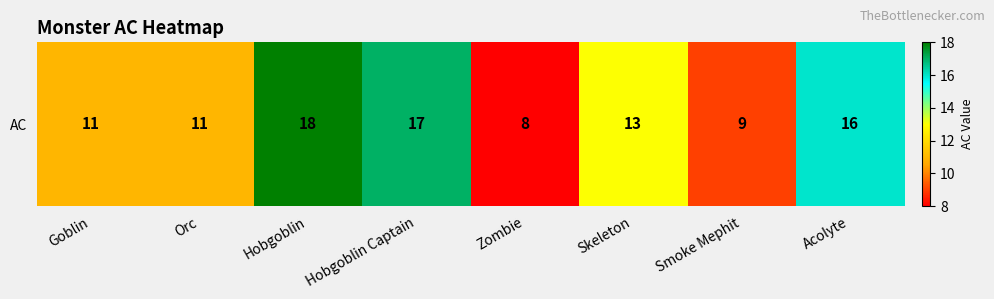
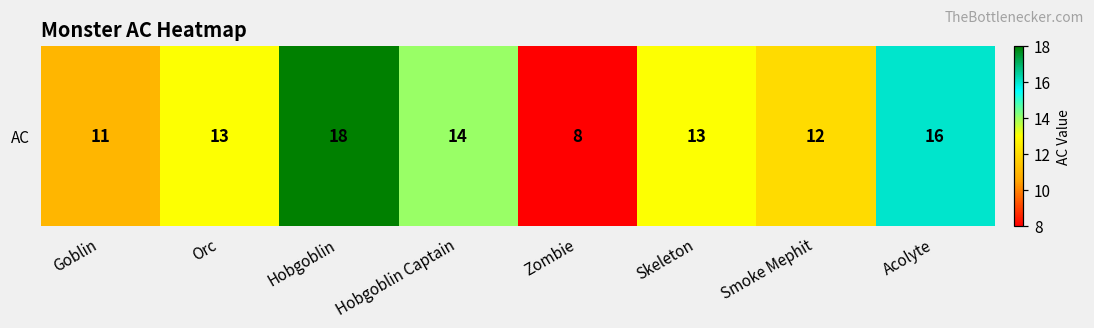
  {
    "AC": {
      "Goblin": 11,
-     "Orc": 11,
+     "Orc": 13,
      "Hobgoblin": 18,
-     "Hobgoblin Captain": 17,
+     "Hobgoblin Captain": 14,
      "Zombie": 8,
      "Skeleton": 13,
-     "Smoke Mephit": 9,
+     "Smoke Mephit": 12,
      "Acolyte": 16
    }
  }
